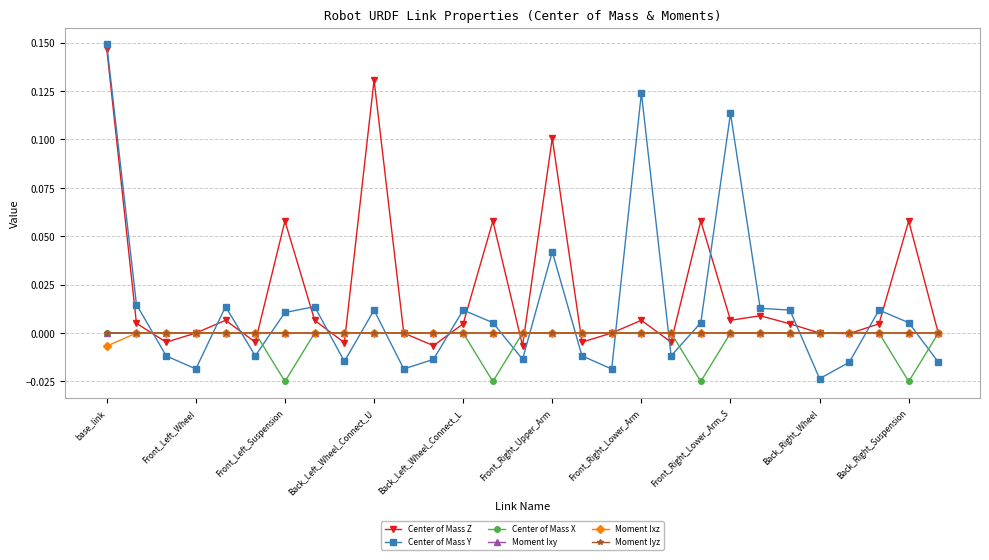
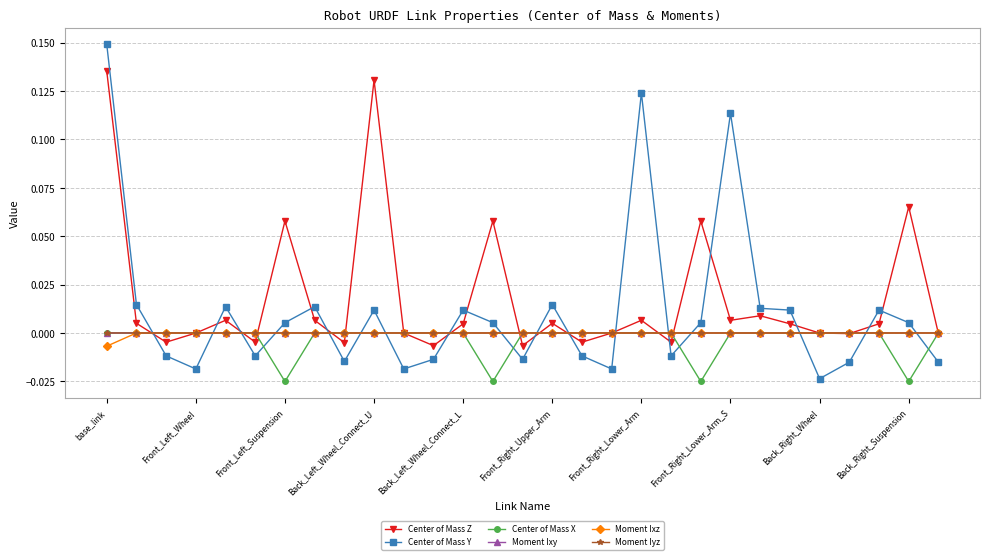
  {
    "Center of Mass Z": {
-     "base_link": 0.147,
+     "base_link": 0.135,
      "Front_Left_Suspension": 0.058,
      "Back_Left_Wheel_Connect_U": 0.131,
      "Back_Left_Wheel_Connect_L": 0.005,
-     "Front_Right_Upper_Arm": 0.101,
+     "Front_Right_Upper_Arm": 0.005,
      "Front_Right_Lower_Arm": 0.007,
      "Front_Right_Lower_Arm_S": 0.007,
-     "Back_Right_Suspension": 0.058
+     "Back_Right_Suspension": 0.065
    },
    "Center of Mass Y": {
      "base_link": 0.149,
      "Front_Left_Wheel": -0.019,
-     "Front_Left_Suspension": 0.011,
+     "Front_Left_Suspension": 0.005,
      "Back_Left_Wheel_Connect_U": 0.012,
      "Back_Left_Wheel_Connect_L": 0.012,
-     "Front_Right_Upper_Arm": 0.042,
+     "Front_Right_Upper_Arm": 0.015,
      "Front_Right_Lower_Arm": 0.124,
      "Front_Right_Lower_Arm_S": 0.113,
      "Back_Right_Wheel": -0.024,
      "Back_Right_Suspension": 0.005
    },
    "Center of Mass X": {
      "Front_Left_Suspension": -0.025,
      "Back_Right_Suspension": -0.025
    },
    "Moment Ixz": {
      "base_link": -0.007
    }
  }
